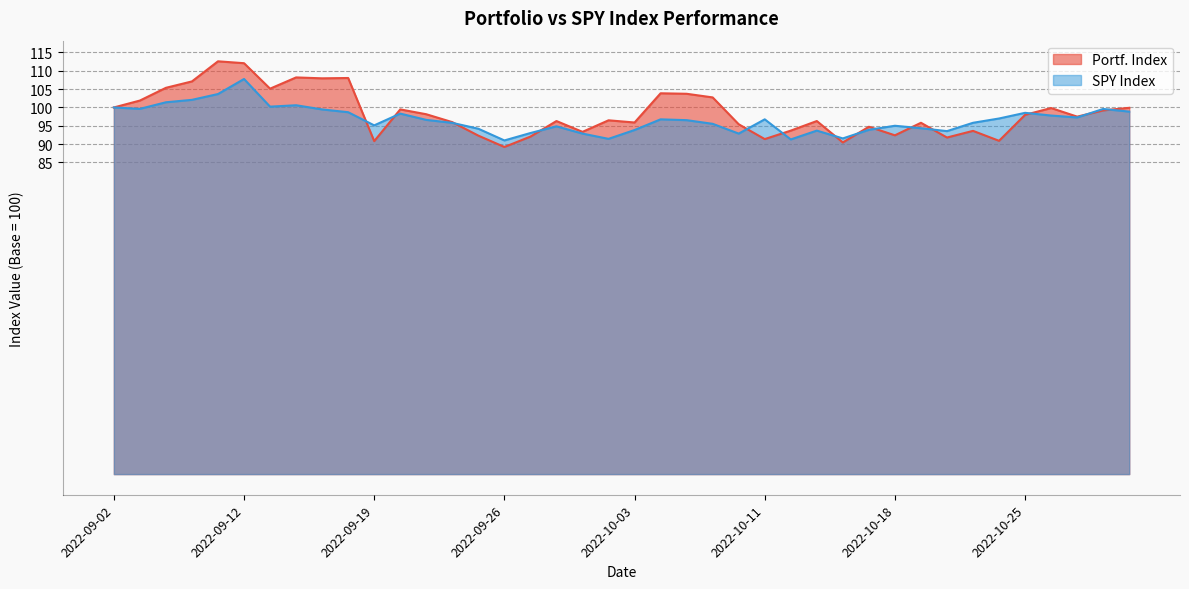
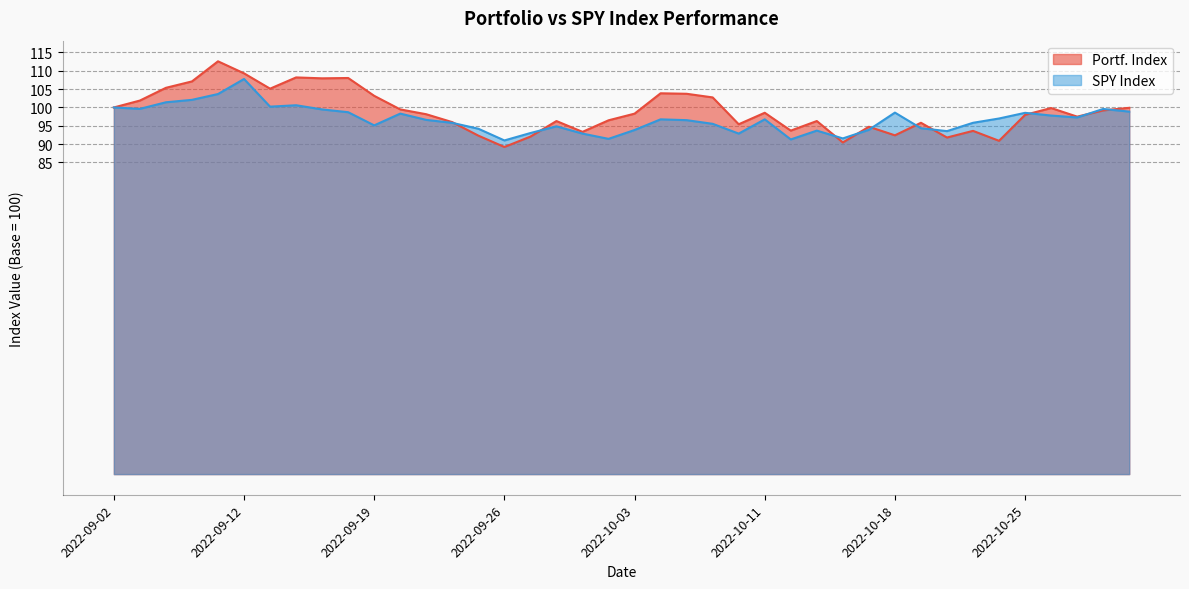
  {
    "Portf. Index": {
-     "2022-09-12": 112,
-     "2022-09-19": 91,
+     "2022-09-12": 109,
+     "2022-09-19": 103,
      "2022-09-26": 89,
-     "2022-10-03": 96,
-     "2022-10-11": 91,
+     "2022-10-03": 98,
+     "2022-10-11": 99,
      "2022-10-18": 92
    },
    "SPY Index": {
      "2022-09-12": 108,
      "2022-09-19": 95,
      "2022-09-26": 91,
      "2022-10-03": 94,
      "2022-10-11": 97,
-     "2022-10-18": 95
+     "2022-10-18": 99
    }
  }
